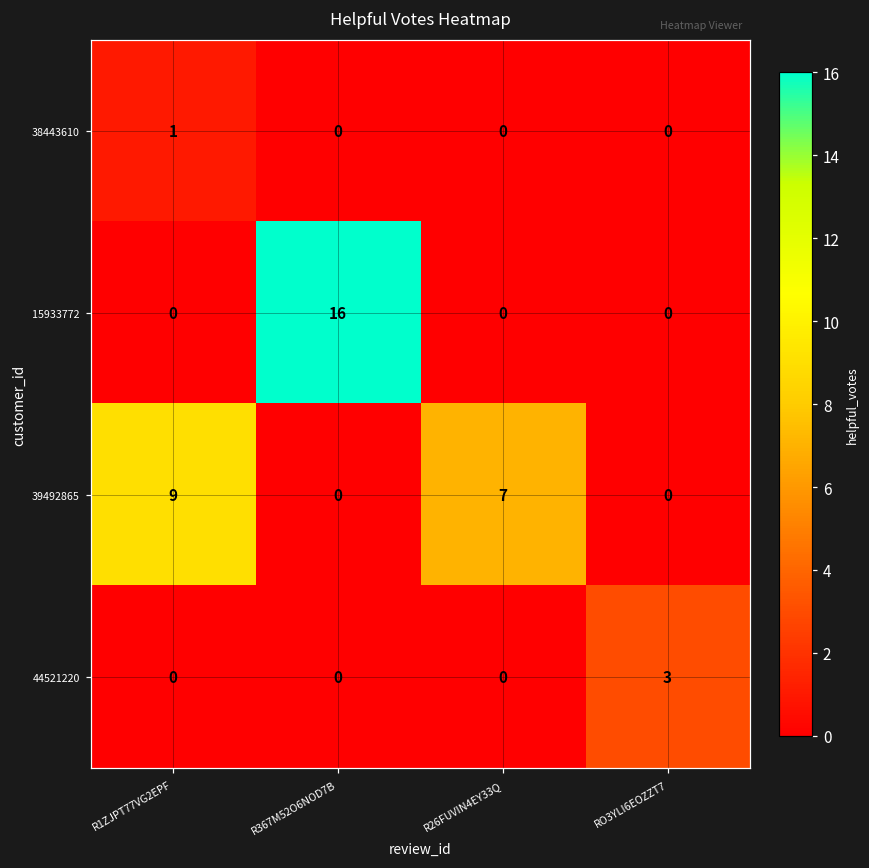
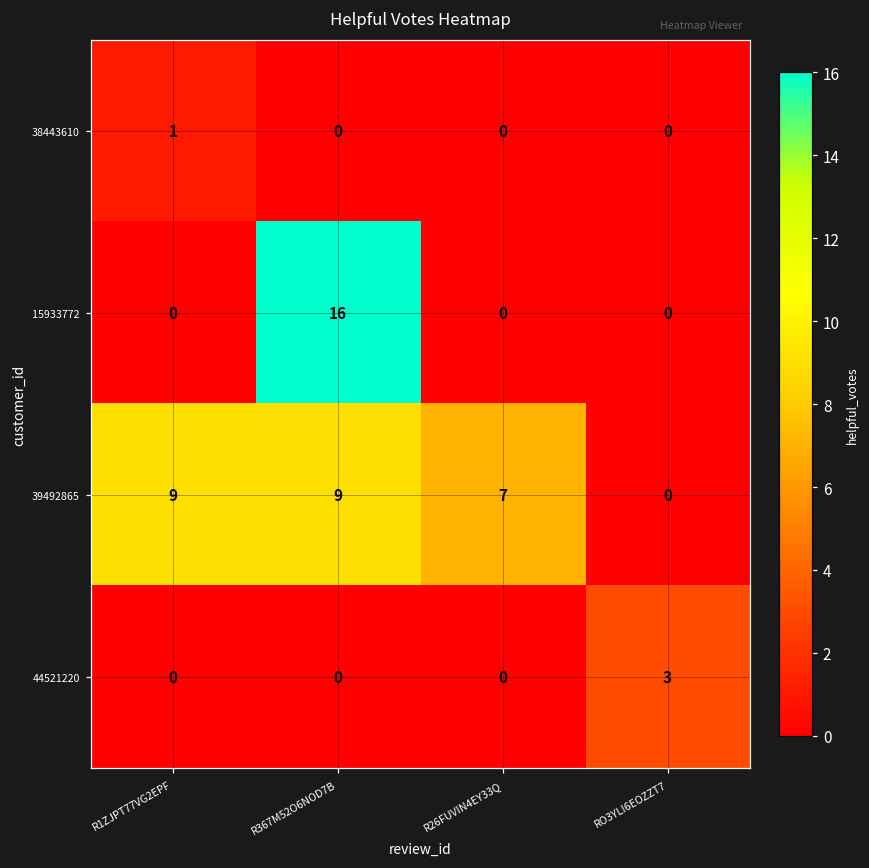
  {
    "38443610": {
      "R1ZJPT77VG2EPF": 1,
      "R367M52O6NOD7B": 0,
      "R26FUVIN4EY33Q": 0,
      "RO3YLI6EOZZT7": 0
    },
    "15933772": {
      "R1ZJPT77VG2EPF": 0,
      "R367M52O6NOD7B": 16,
      "R26FUVIN4EY33Q": 0,
      "RO3YLI6EOZZT7": 0
    },
    "39492865": {
      "R1ZJPT77VG2EPF": 9,
-     "R367M52O6NOD7B": 0,
+     "R367M52O6NOD7B": 9,
      "R26FUVIN4EY33Q": 7,
      "RO3YLI6EOZZT7": 0
    },
    "44521220": {
      "R1ZJPT77VG2EPF": 0,
      "R367M52O6NOD7B": 0,
      "R26FUVIN4EY33Q": 0,
      "RO3YLI6EOZZT7": 3
    }
  }
